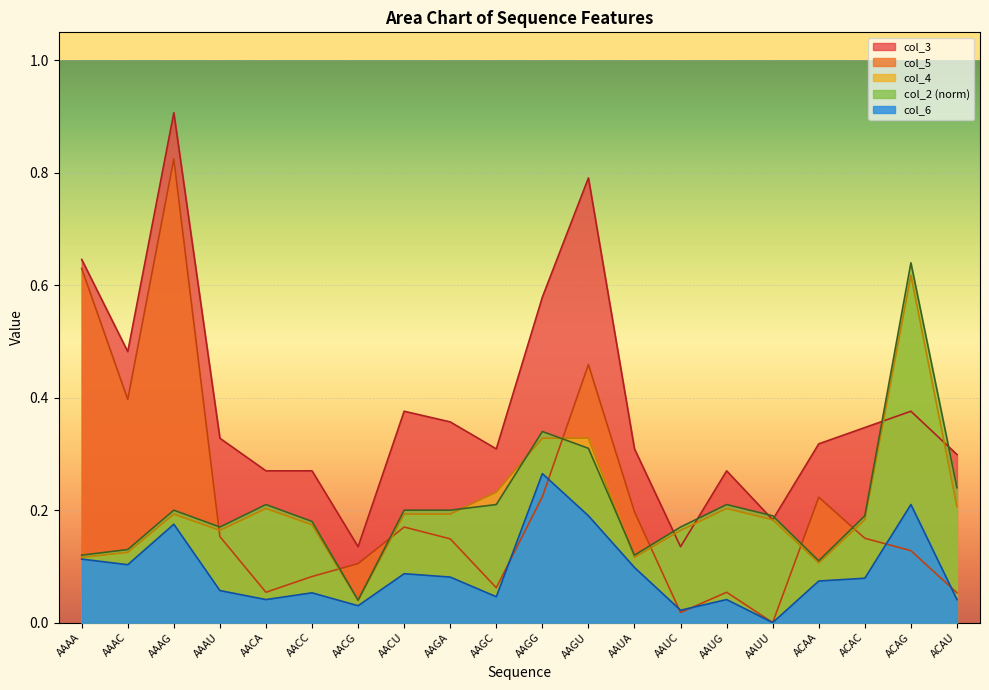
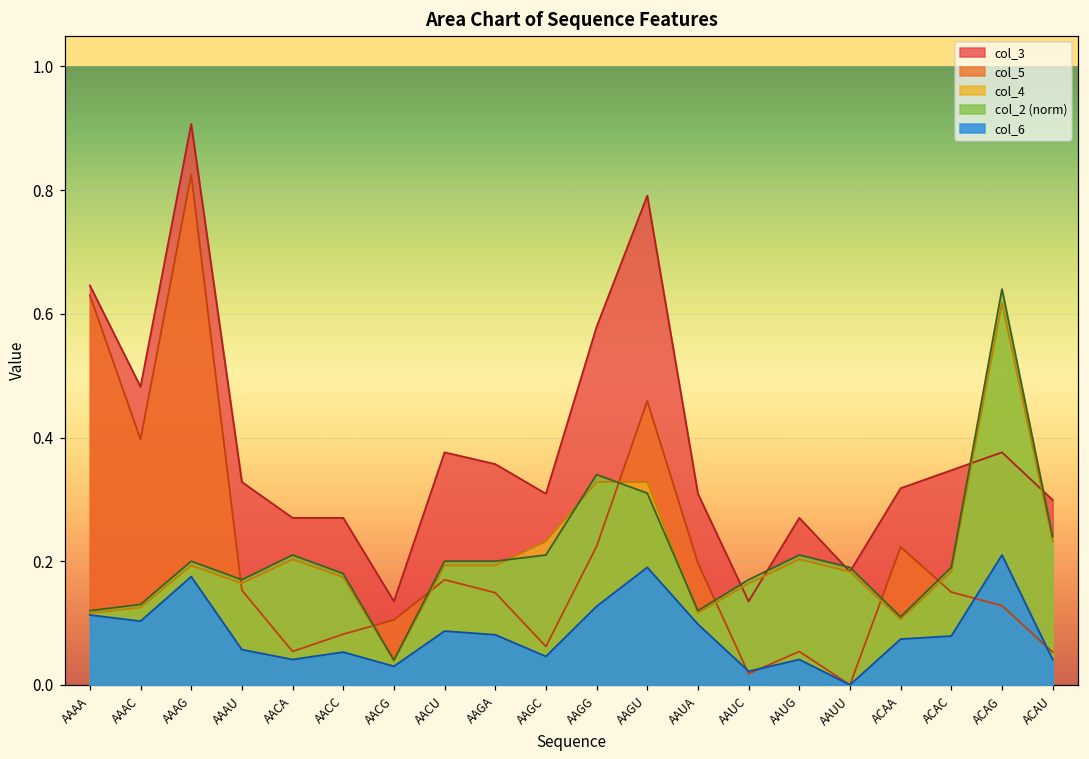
  {
    "col_4": {
      "AAAC": 0.13,
      "AAAG": 0.19,
      "AAAU": 0.16,
      "AACA": 0.20,
      "AACC": 0.17,
      "AACU": 0.19,
      "AAGA": 0.19,
      "AAGC": 0.23,
      "AAGG": 0.33,
      "AAGU": 0.33,
      "AAUC": 0.16,
      "AAUG": 0.20,
      "ACAC": 0.18,
      "ACAG": 0.62,
-     "ACAU": 0.21
+     "ACAU": 0.23
    },
    "col_2 (norm)": {
      "AAAC": 0.13,
      "AAAG": 0.20,
      "AAAU": 0.17,
      "AACA": 0.21,
      "AACC": 0.18,
      "AACU": 0.20,
      "AAGA": 0.20,
      "AAGC": 0.21,
      "AAGG": 0.34,
      "AAGU": 0.31,
      "AAUC": 0.17,
      "AAUG": 0.21,
      "AAUU": 0.19,
      "ACAC": 0.19,
      "ACAG": 0.64,
      "ACAU": 0.24
    },
    "col_6": {
      "AAAC": 0.10,
      "AAAG": 0.18,
      "AAAU": 0.06,
      "AACA": 0.04,
      "AACC": 0.05,
      "AACG": 0.03,
      "AACU": 0.09,
      "AAGA": 0.08,
      "AAGC": 0.05,
-     "AAGG": 0.27,
+     "AAGG": 0.13,
      "AAGU": 0.19,
      "AAUA": 0.10,
      "AAUG": 0.04,
      "ACAA": 0.07,
      "ACAC": 0.08,
      "ACAG": 0.21,
      "ACAU": 0.04
    }
  }
